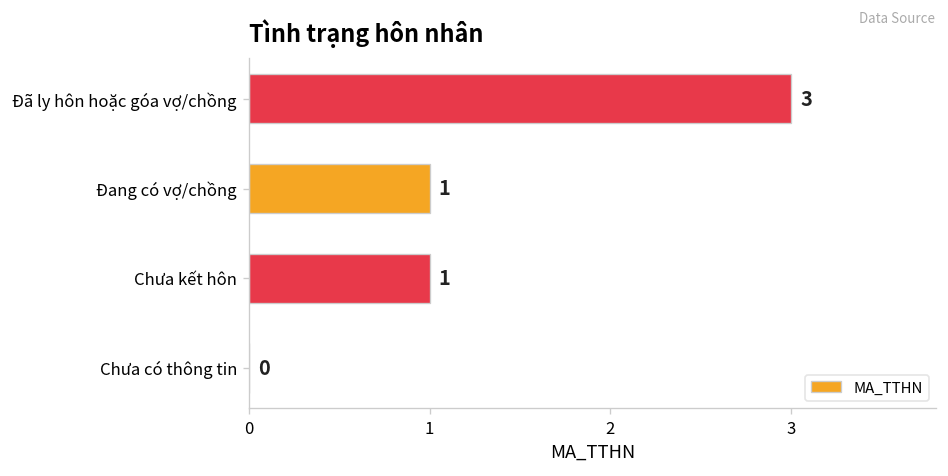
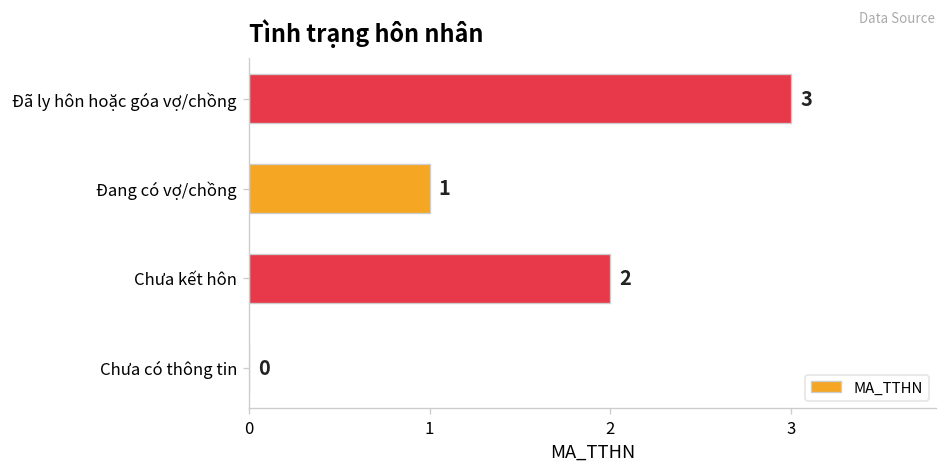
  {
    "Đã ly hôn hoặc góa vợ/chồng": 3,
    "Đang có vợ/chồng": 1,
-   "Chưa kết hôn": 1,
+   "Chưa kết hôn": 2,
    "Chưa có thông tin": 0
  }
